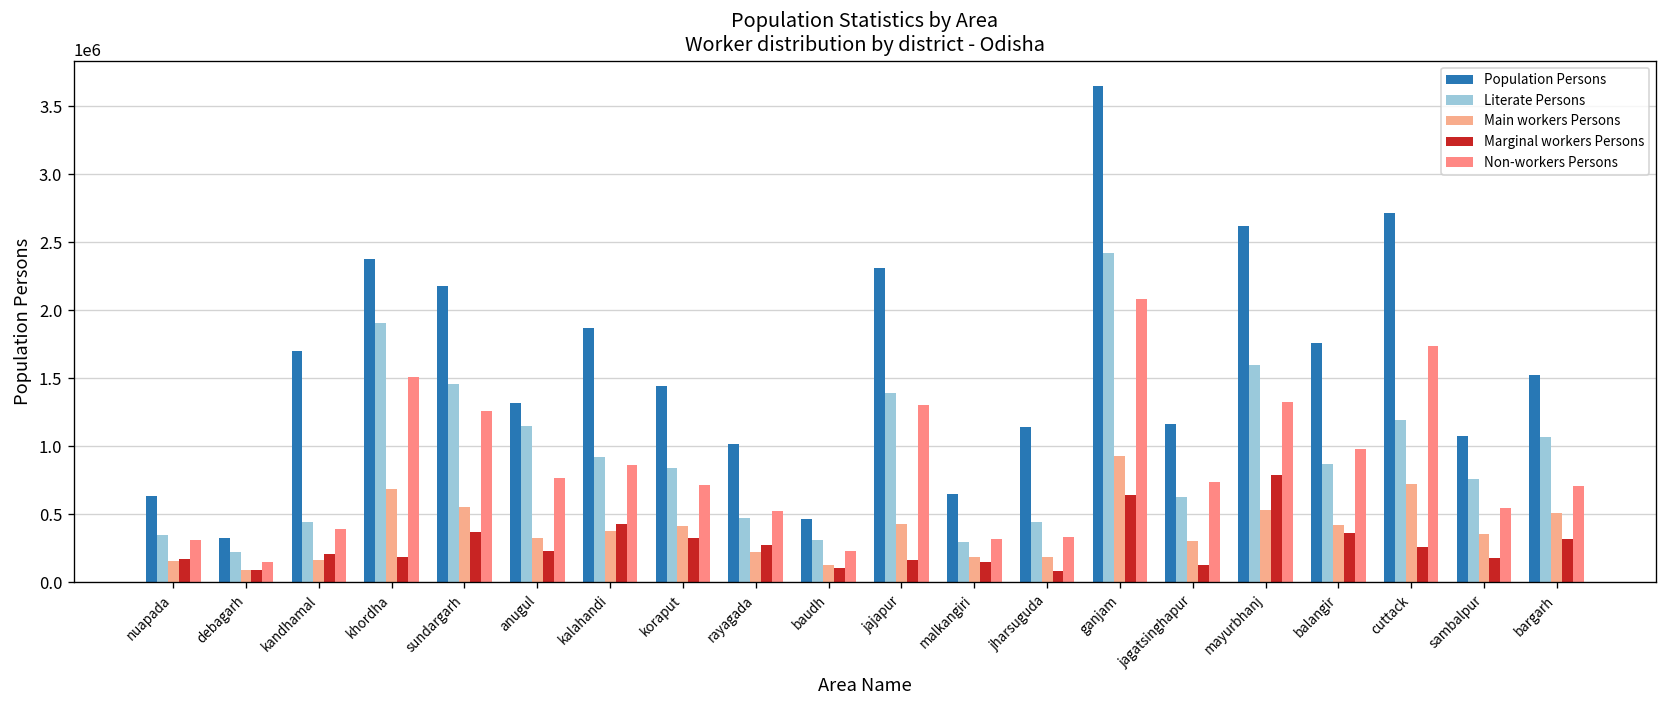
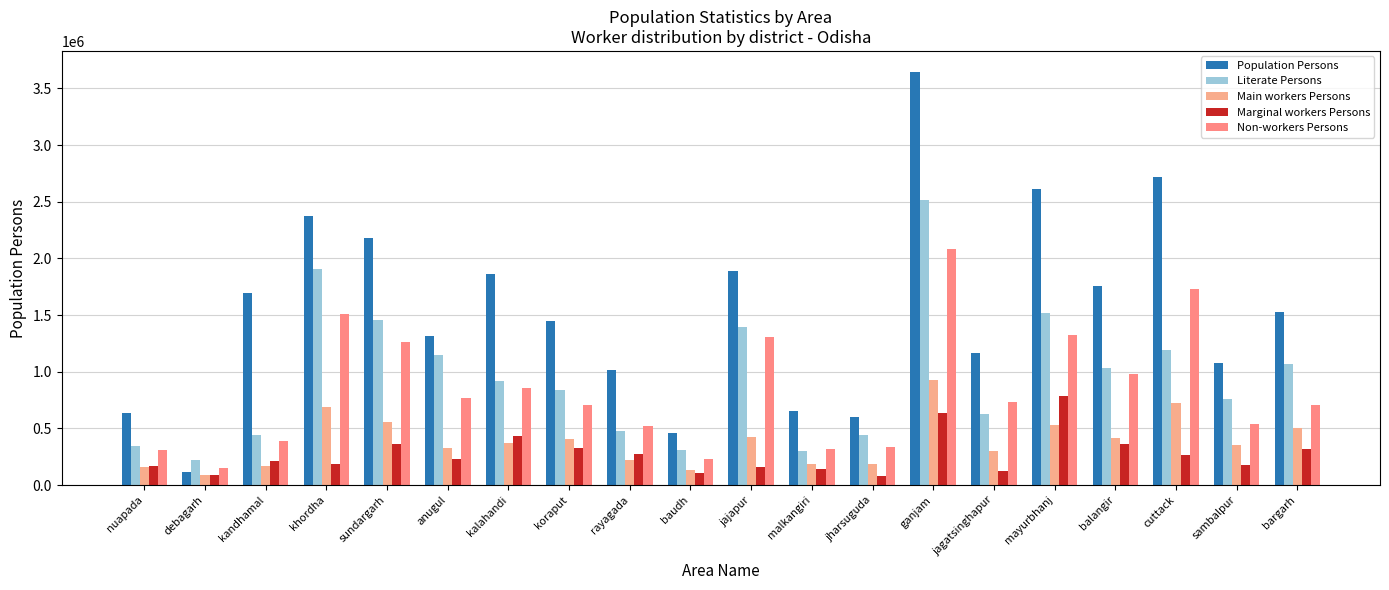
  {
    "Population Persons": {
      "nuapada": 640000,
-     "debagarh": 330000,
+     "debagarh": 110000,
      "kandhamal": 1700000,
      "khordha": 2380000,
      "sundargarh": 2180000,
      "anugul": 1320000,
      "kalahandi": 1870000,
      "koraput": 1450000,
      "rayagada": 1010000,
      "baudh": 460000,
-     "jajapur": 2310000,
+     "jajapur": 1890000,
      "malkangiri": 650000,
-     "jharsuguda": 1140000,
+     "jharsuguda": 600000,
      "ganjam": 3650000,
      "jagatsinghapur": 1160000,
      "mayurbhanj": 2620000,
      "balangir": 1760000,
      "cuttack": 2720000,
      "sambalpur": 1080000,
      "bargarh": 1520000
    },
    "Literate Persons": {
      "nuapada": 340000,
      "debagarh": 220000,
      "kandhamal": 450000,
      "khordha": 1910000,
      "sundargarh": 1460000,
      "anugul": 1150000,
      "kalahandi": 920000,
      "koraput": 840000,
      "rayagada": 470000,
      "baudh": 310000,
      "jajapur": 1390000,
      "malkangiri": 300000,
      "jharsuguda": 440000,
-     "ganjam": 2420000,
+     "ganjam": 2510000,
      "jagatsinghapur": 630000,
-     "mayurbhanj": 1590000,
-     "balangir": 870000,
+     "mayurbhanj": 1520000,
+     "balangir": 1040000,
      "cuttack": 1190000,
      "sambalpur": 760000,
      "bargarh": 1070000
    },
    "Marginal workers Persons": {
      "nuapada": 170000,
      "debagarh": 90000,
      "kandhamal": 210000,
      "khordha": 190000,
      "sundargarh": 370000,
      "anugul": 230000,
      "kalahandi": 430000,
      "koraput": 330000,
      "rayagada": 280000,
      "baudh": 110000,
      "jajapur": 160000,
      "malkangiri": 150000,
      "jharsuguda": 80000,
      "ganjam": 640000,
      "jagatsinghapur": 120000,
      "mayurbhanj": 780000,
      "balangir": 360000,
      "cuttack": 260000,
      "sambalpur": 180000,
      "bargarh": 320000
    }
  }
